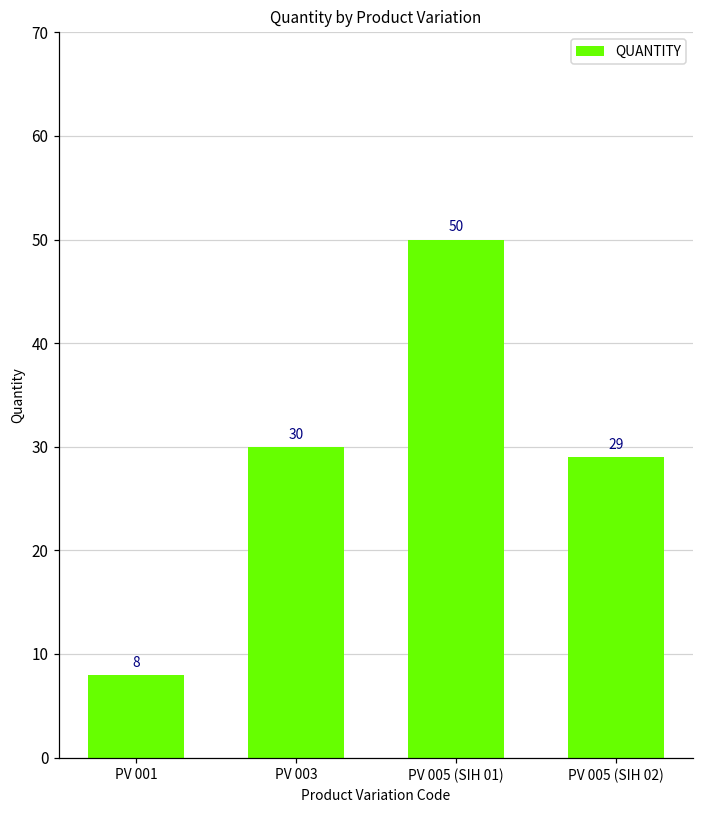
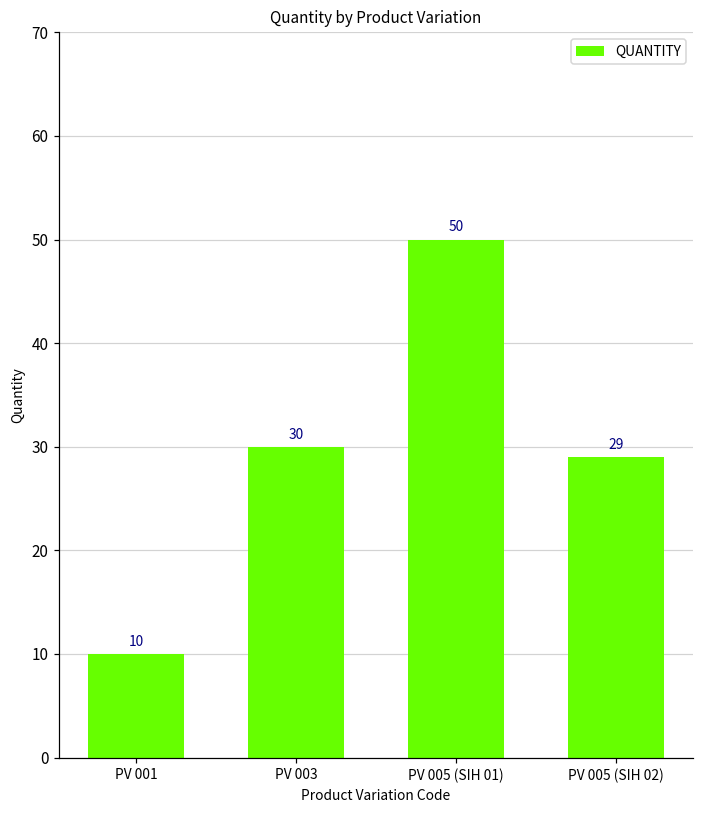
  {
-   "PV 001": 8,
+   "PV 001": 10,
    "PV 003": 30,
    "PV 005 (SIH 01)": 50,
    "PV 005 (SIH 02)": 29
  }
